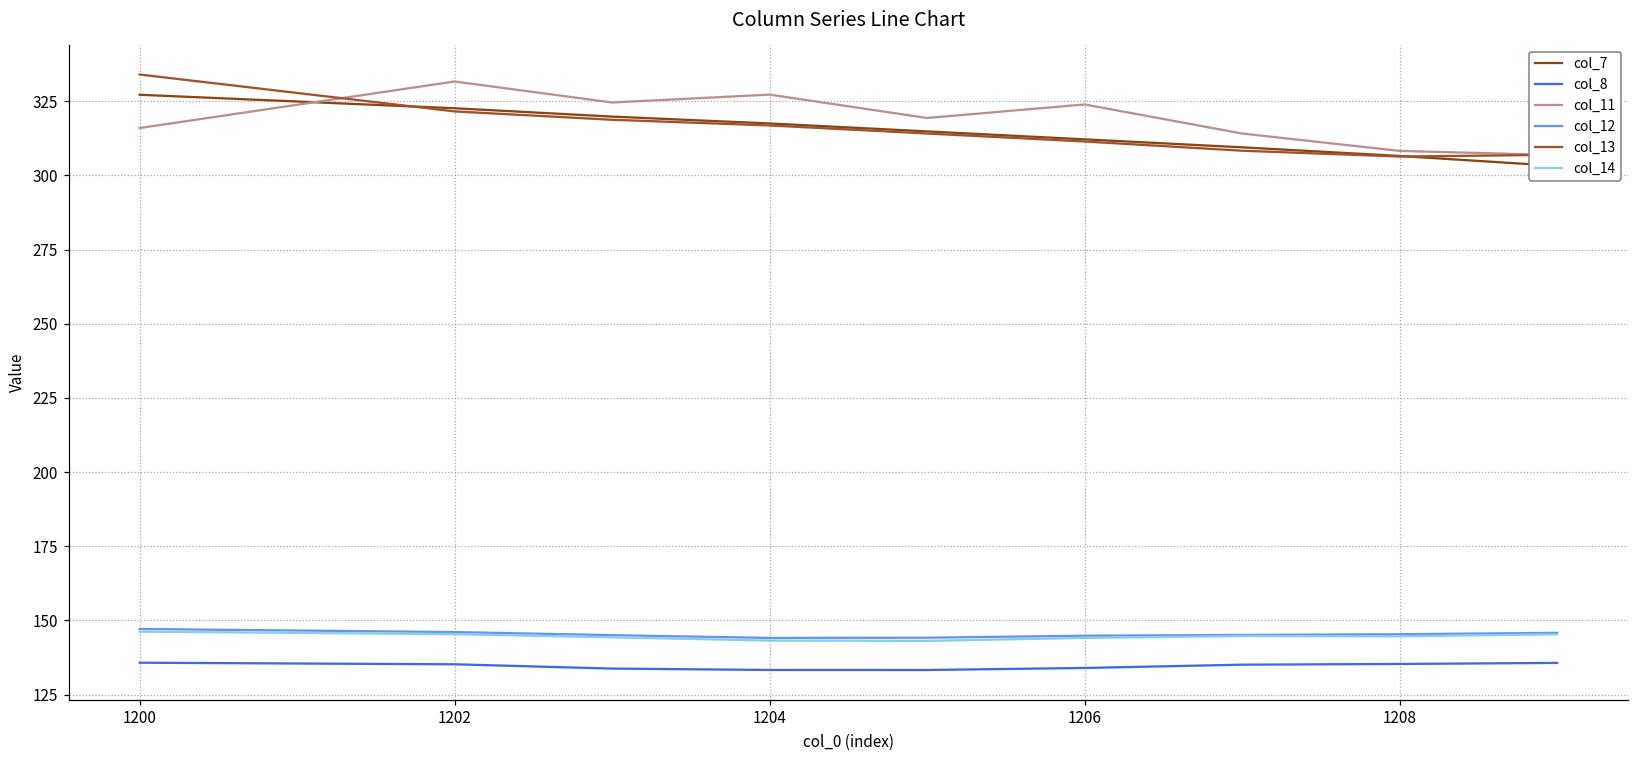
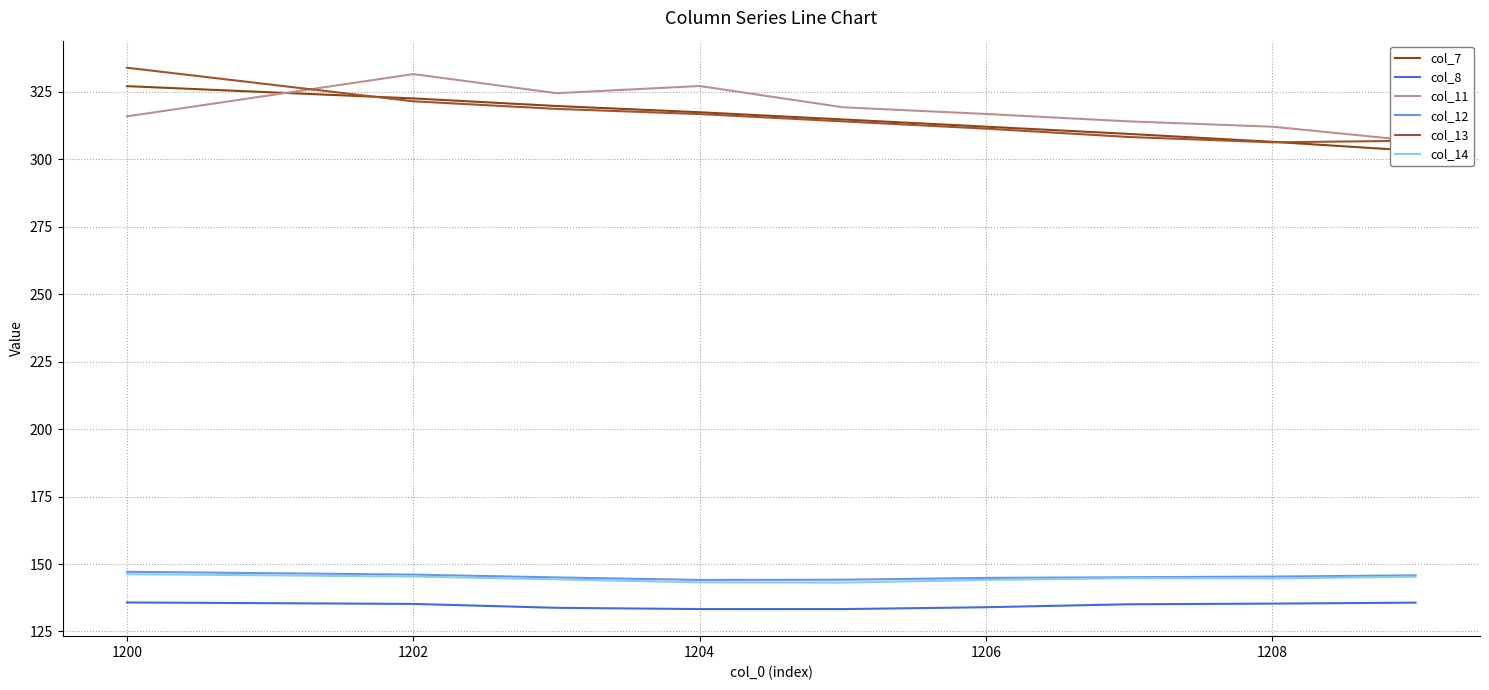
  {
    "col_11": {
      "1200": 316,
      "1202": 332,
      "1204": 327,
-     "1206": 324,
-     "1208": 308
+     "1206": 317,
+     "1208": 312
    }
  }
